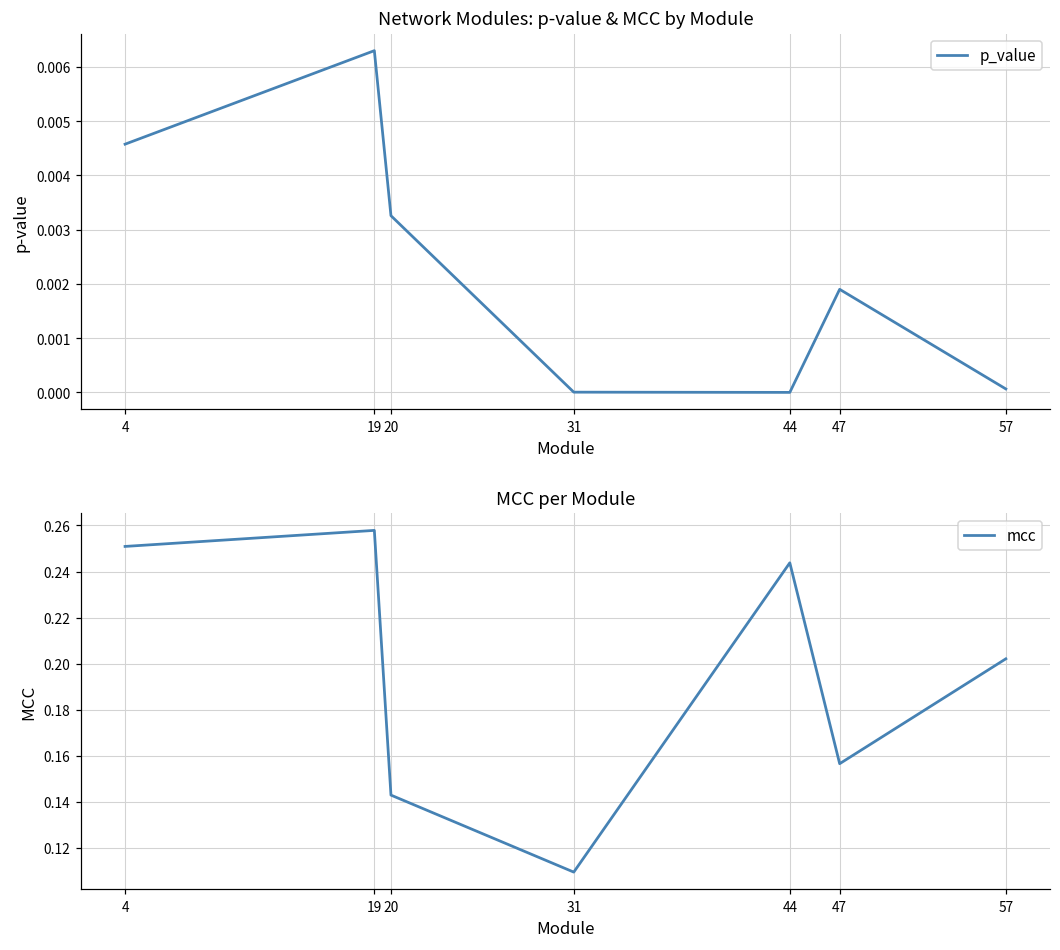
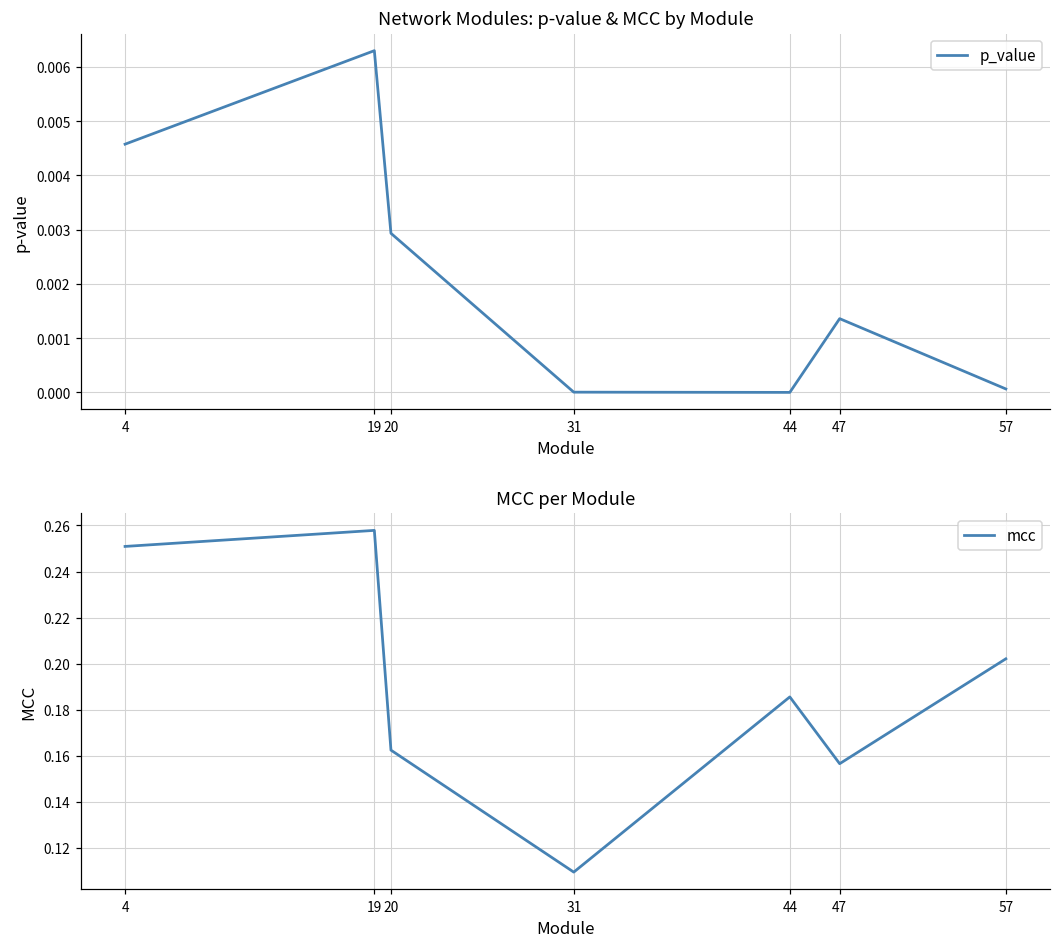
  {
    "Network Modules: p-value & MCC by Module": {
      "4": 0.0046,
      "19": 0.0063,
-     "20": 0.0033,
+     "20": 0.0029,
      "31": 0.0000,
      "44": 0.0000,
-     "47": 0.0019,
+     "47": 0.0014,
      "57": 0.0001
    },
    "MCC per Module": {
      "4": 0.251,
      "19": 0.258,
-     "20": 0.143,
+     "20": 0.162,
      "31": 0.109,
-     "44": 0.244,
+     "44": 0.186,
      "47": 0.157,
      "57": 0.202
    }
  }
